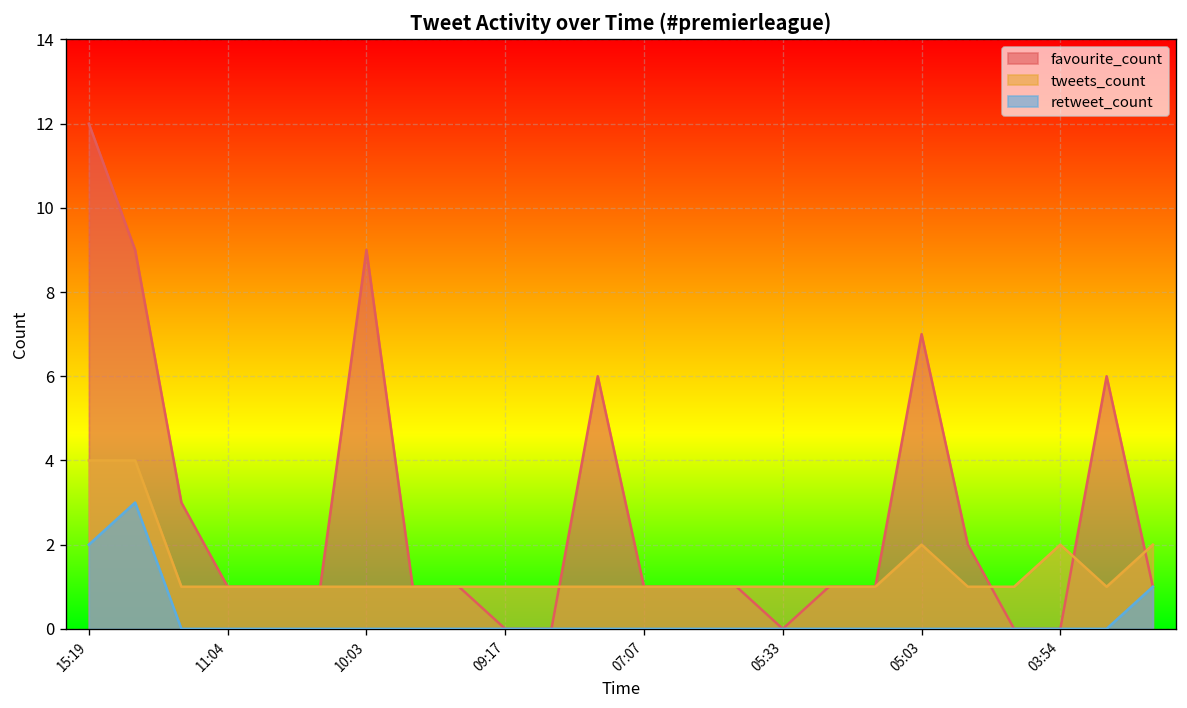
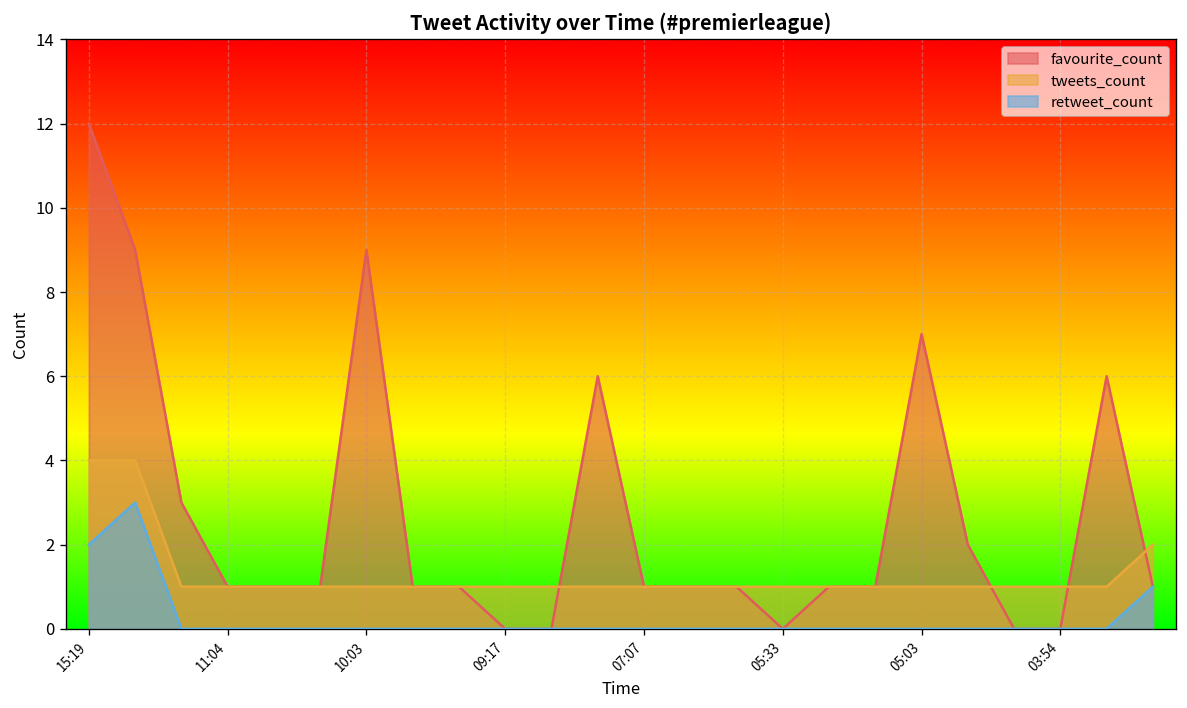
  {
    "favourite_count": {
      "15:19": 12,
      "10:03": 9,
      "05:03": 7
    },
    "tweets_count": {
      "15:19": 4,
      "10:03": 1,
      "09:17": 1,
      "05:33": 1,
-     "05:03": 2,
-     "03:54": 2
+     "05:03": 1,
+     "03:54": 1
    },
    "retweet_count": {
      "15:19": 2,
      "11:04": 0,
      "10:03": 0,
      "07:07": 0,
      "05:03": 0
    }
  }
